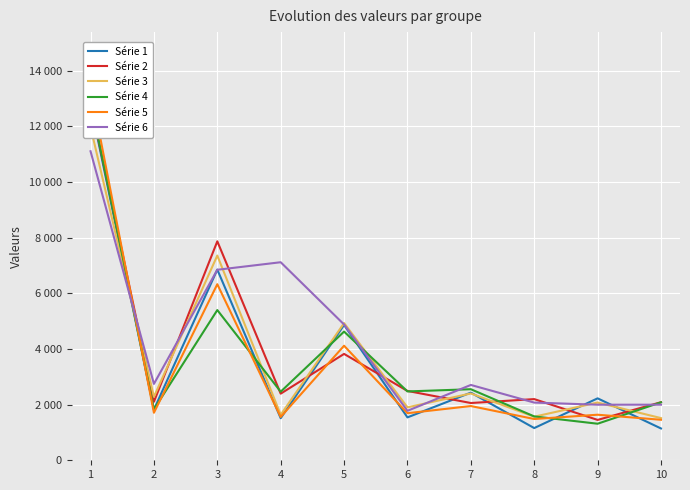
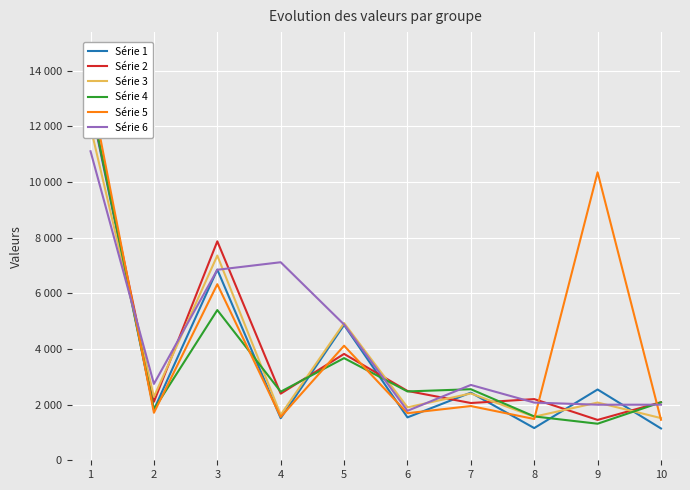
  {
    "Série 1": {
      "6": 1500,
      "8": 1200,
-     "9": 2200,
+     "9": 2500,
      "10": 1100
    },
    "Série 2": {
      "2": 2100,
      "3": 7900,
      "5": 3800,
      "7": 2100,
      "8": 2200,
      "9": 1500
    },
    "Série 3": {
      "2": 2300,
      "3": 7400,
      "6": 1900
    },
    "Série 4": {
      "3": 5400,
-     "5": 4600,
+     "5": 3700,
      "7": 2600,
      "9": 1300
    },
    "Série 5": {
      "2": 1700,
      "3": 6300,
      "5": 4100,
      "7": 1900,
-     "9": 1600
+     "9": 10300
    },
    "Série 6": {
      "1": 11100,
      "2": 2700,
      "4": 7100,
      "7": 2700,
      "8": 2100
    }
  }
